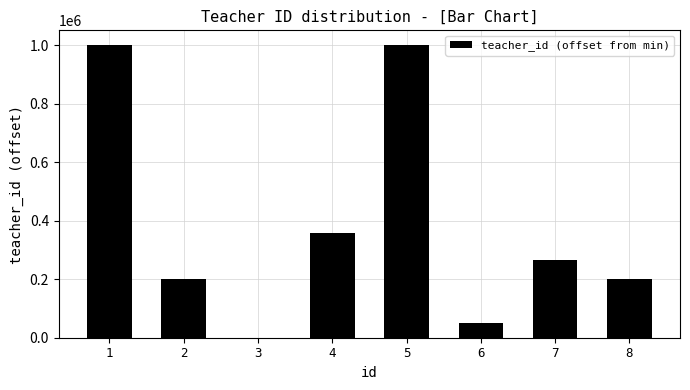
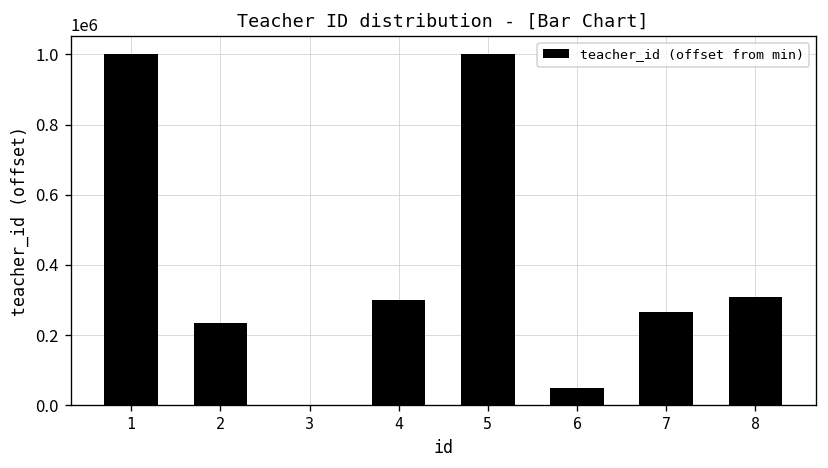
  {
    "1": 1000000,
-   "2": 200000,
+   "2": 230000,
    "3": 0,
-   "4": 360000,
+   "4": 300000,
    "5": 1000000,
    "6": 50000,
    "7": 260000,
-   "8": 200000
+   "8": 310000
  }
